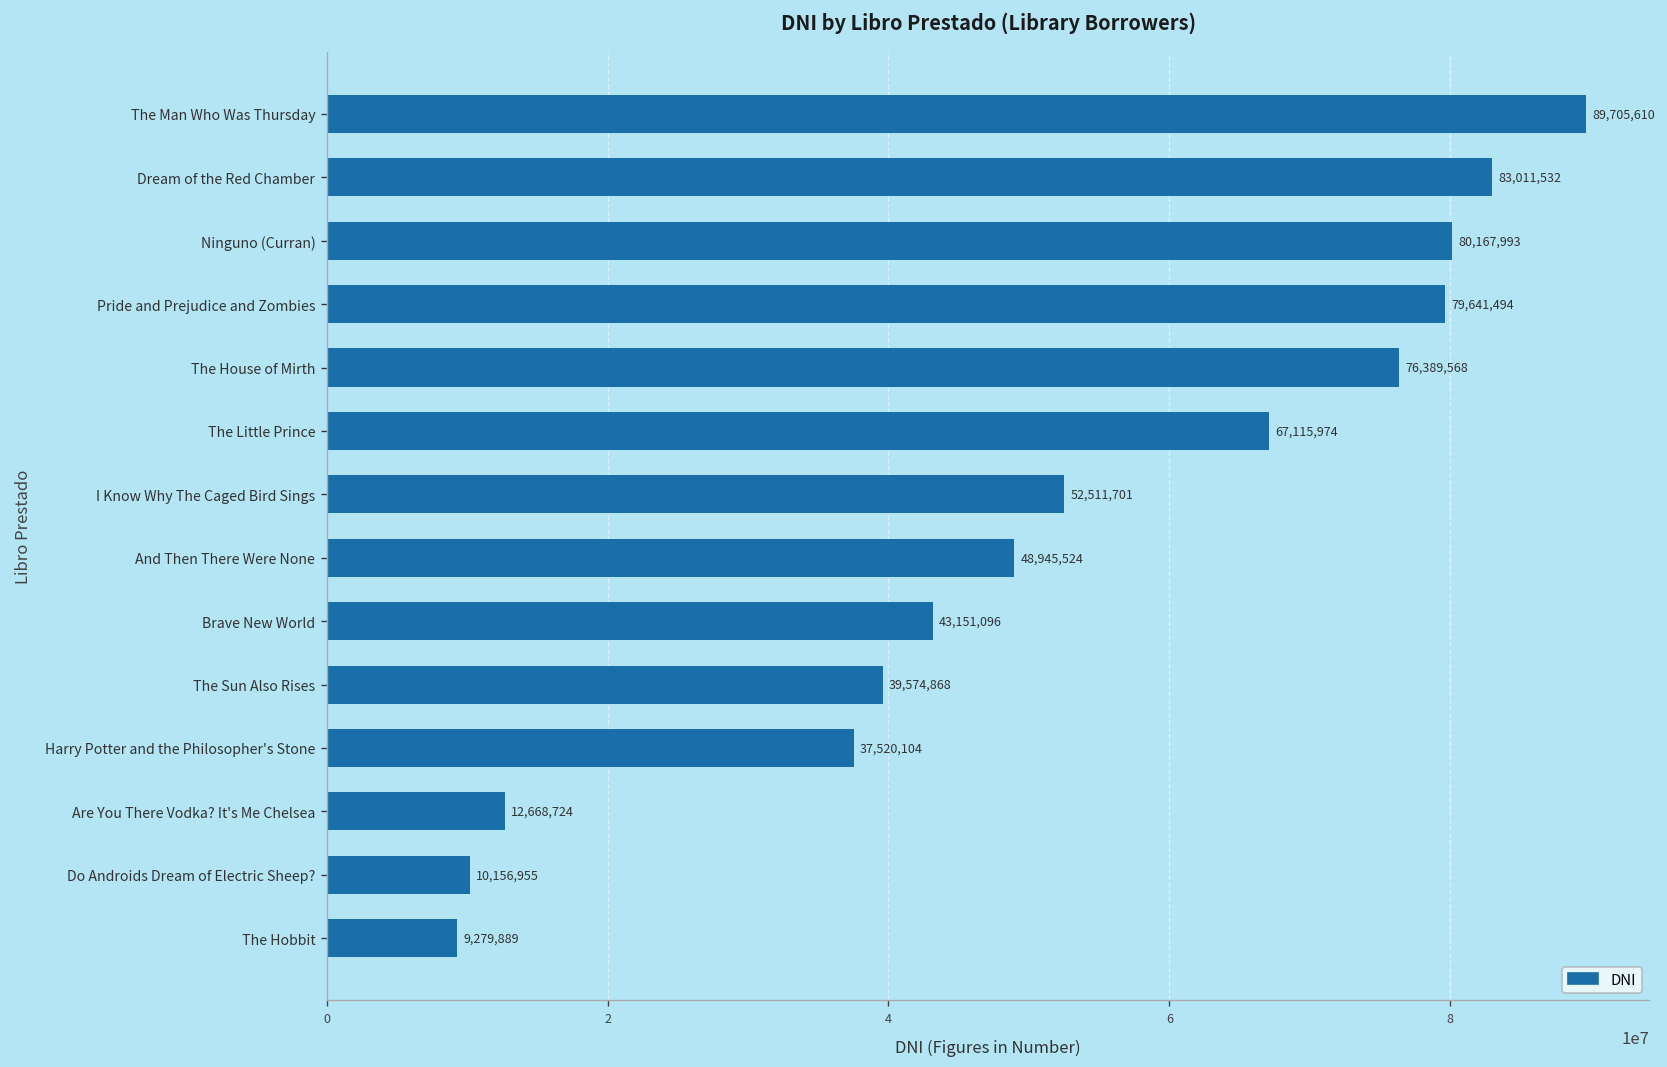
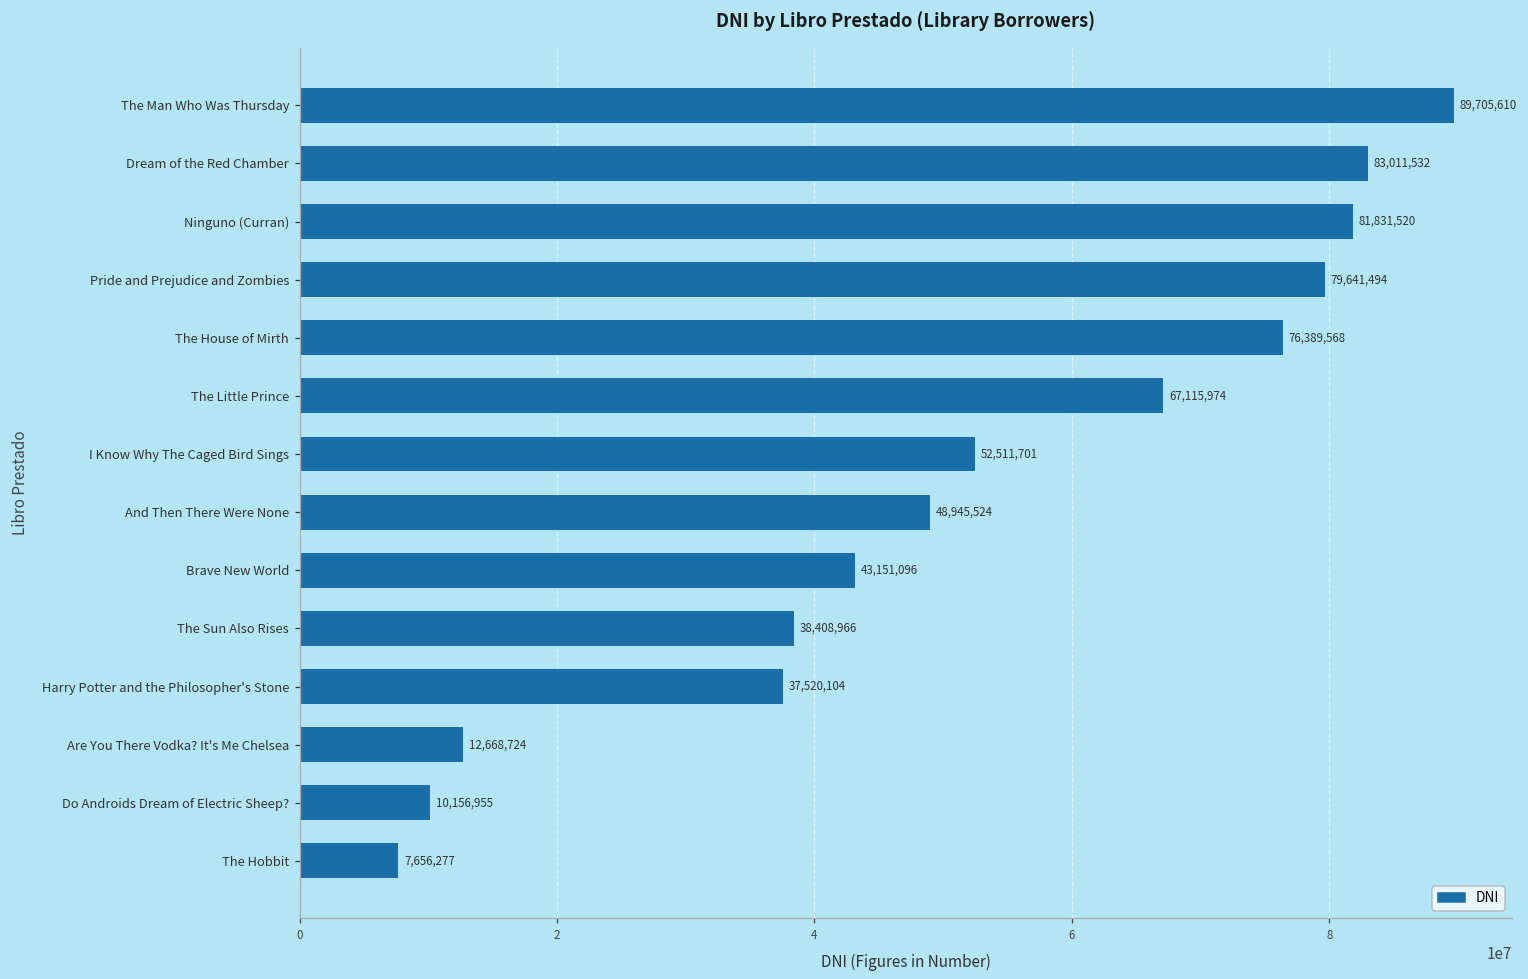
  {
    "The Man Who Was Thursday": "89,705,610",
    "Dream of the Red Chamber": "83,011,532",
-   "Ninguno (Curran)": "80,167,993",
+   "Ninguno (Curran)": "81,831,520",
    "Pride and Prejudice and Zombies": "79,641,494",
    "The House of Mirth": "76,389,568",
    "The Little Prince": "67,115,974",
    "I Know Why The Caged Bird Sings": "52,511,701",
    "And Then There Were None": "48,945,524",
    "Brave New World": "43,151,096",
-   "The Sun Also Rises": "39,574,868",
+   "The Sun Also Rises": "38,408,966",
    "Harry Potter and the Philosopher's Stone": "37,520,104",
    "Are You There Vodka? It's Me Chelsea": "12,668,724",
    "Do Androids Dream of Electric Sheep?": "10,156,955",
-   "The Hobbit": "9,279,889"
+   "The Hobbit": "7,656,277"
  }
